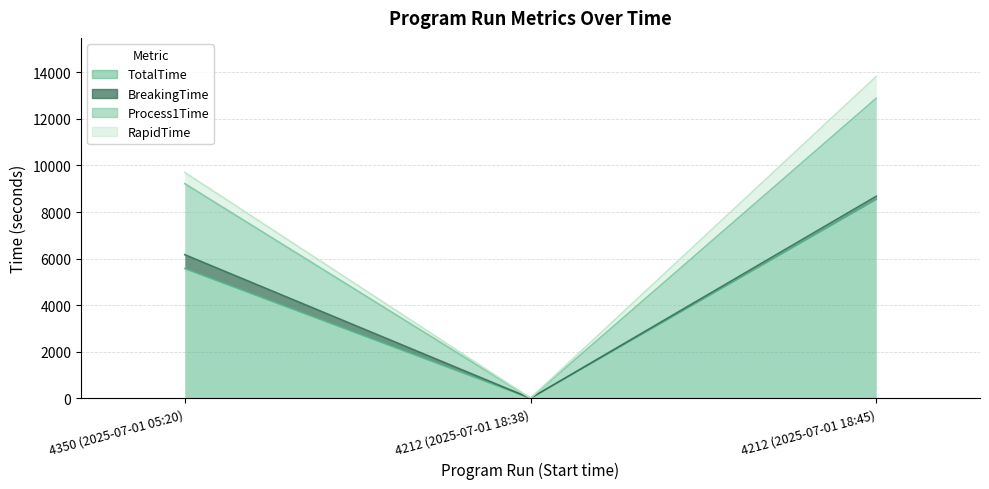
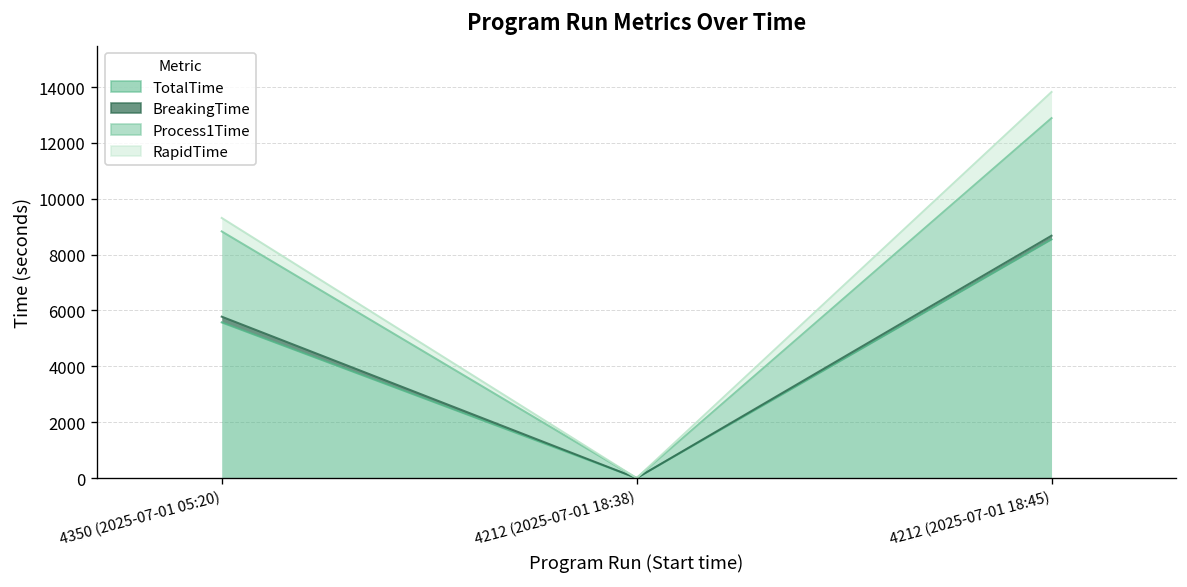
  {
    "BreakingTime": {
-     "4350 (2025-07-01 05:20)": 600,
+     "4350 (2025-07-01 05:20)": 200,
      "4212 (2025-07-01 18:45)": 100
    },
    "RapidTime": {
      "4350 (2025-07-01 05:20)": 500,
      "4212 (2025-07-01 18:45)": 900
    }
  }
